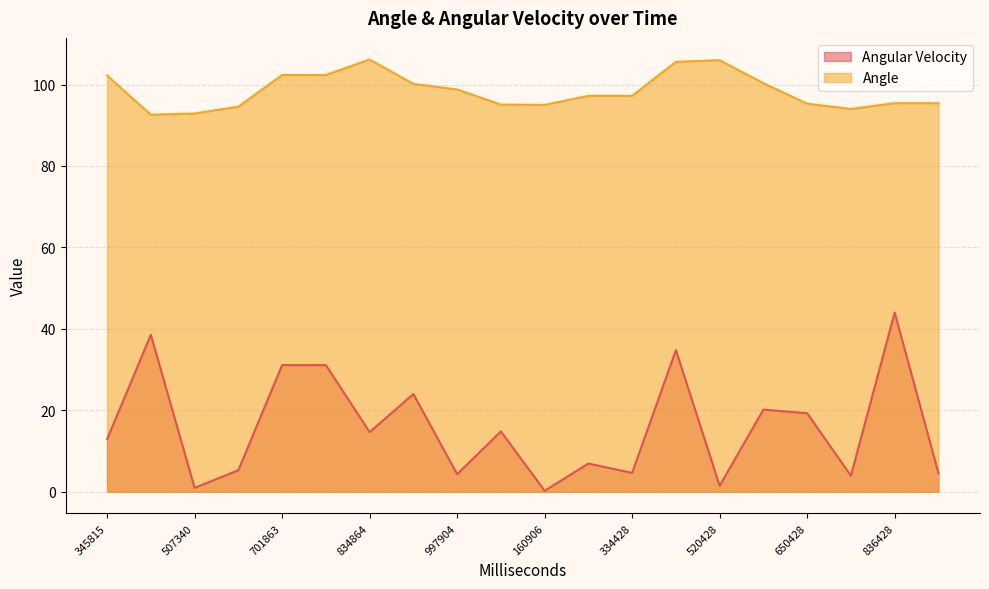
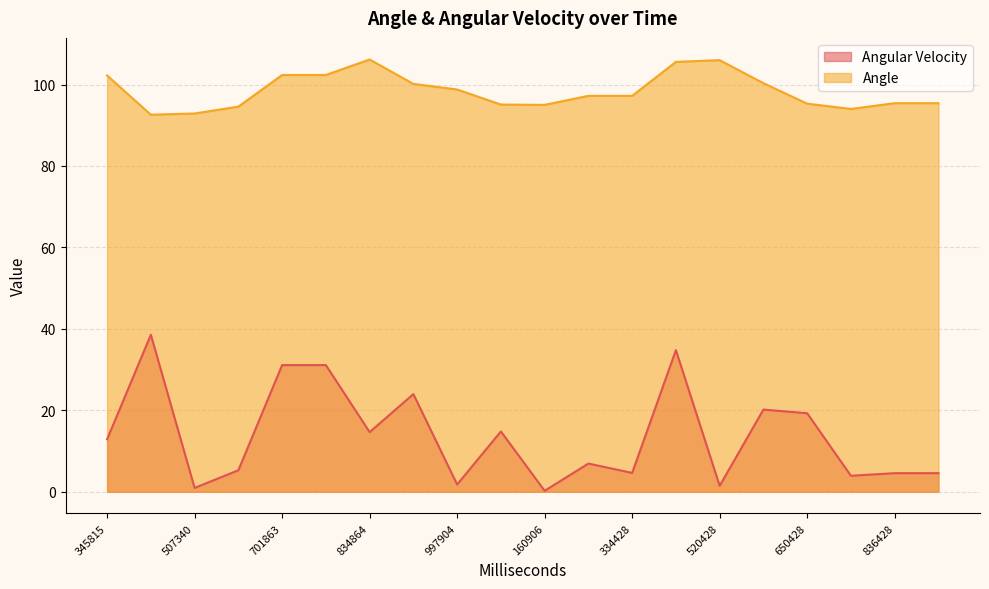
  {
    "Angular Velocity": {
      "345815": 13,
      "507340": 1,
      "701863": 31,
      "834864": 15,
-     "997904": 4,
+     "997904": 2,
      "160906": 0,
      "334428": 5,
      "520428": 1,
      "650428": 19,
-     "836428": 44
+     "836428": 5
    },
    "Angle": {
      "345815": 102,
      "507340": 93,
      "701863": 102,
      "834864": 106,
      "997904": 99,
      "160906": 95,
      "334428": 97,
      "520428": 106,
      "650428": 95,
      "836428": 95
    }
  }
